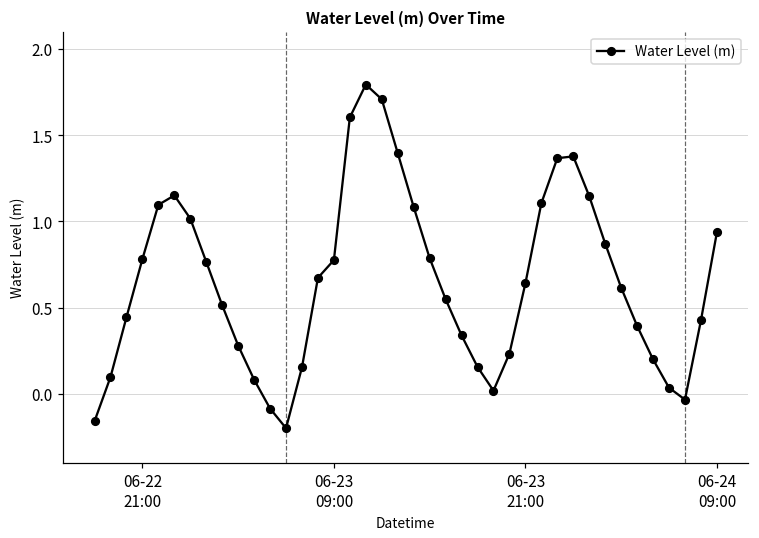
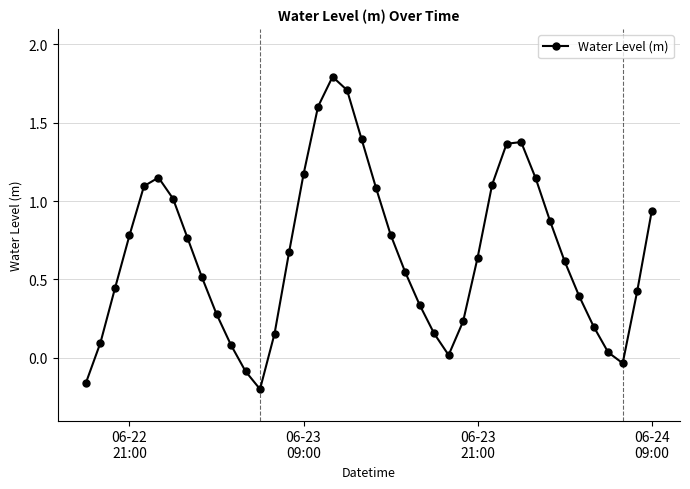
  {
    "06-22 21:00": 0.78,
-   "06-23 09:00": 0.78,
+   "06-23 09:00": 1.17,
    "06-23 21:00": 0.64,
    "06-24 09:00": 0.94
  }
